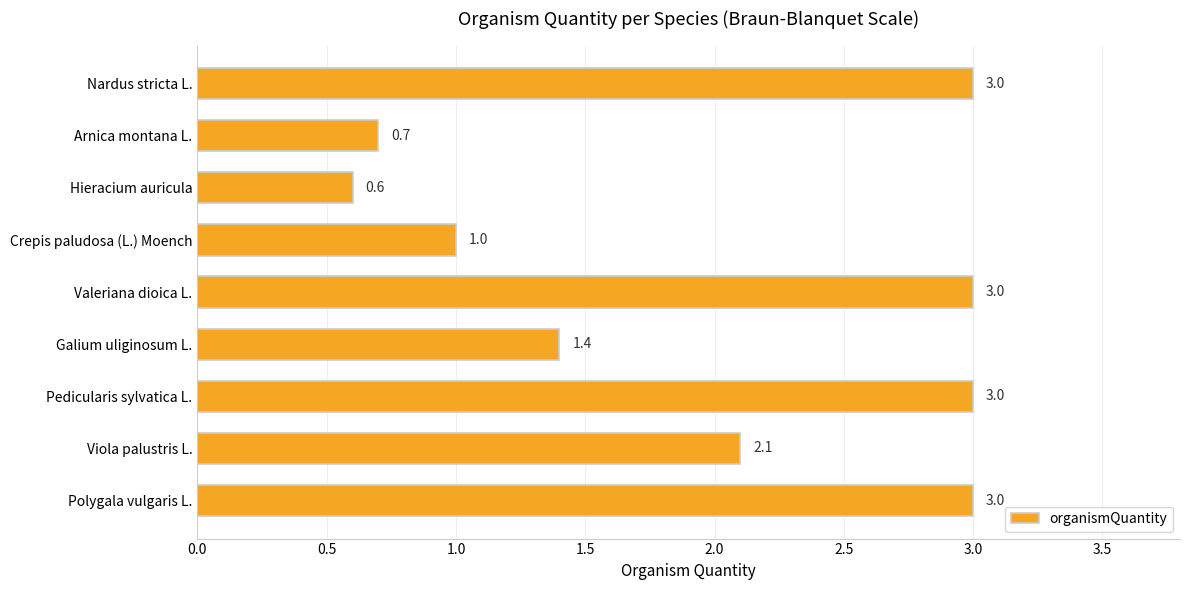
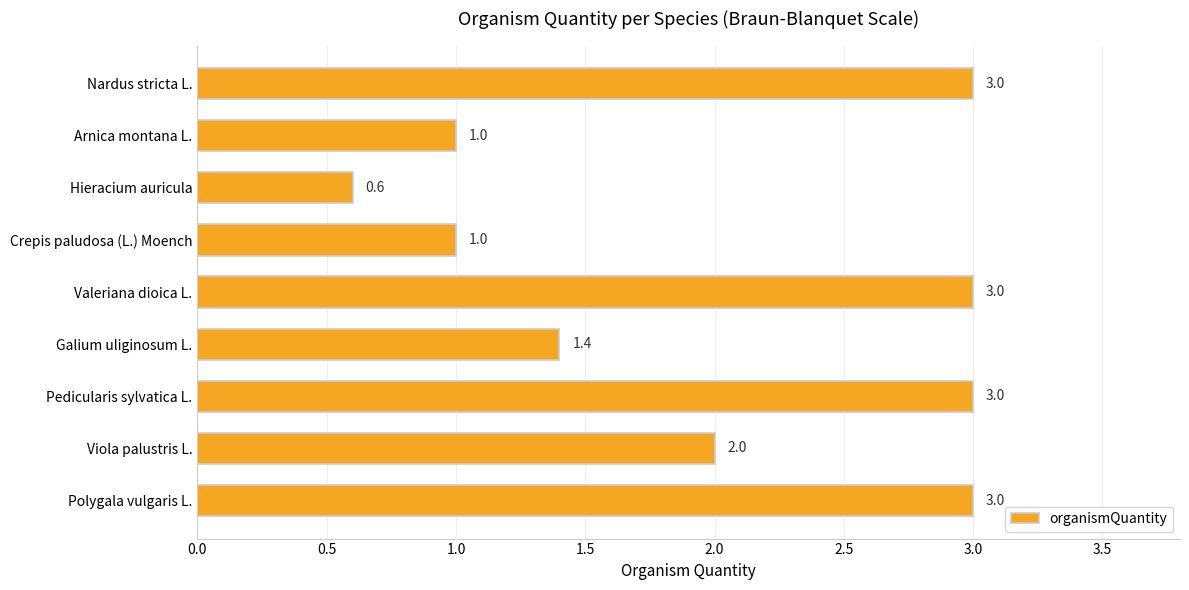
  {
    "Nardus stricta L.": 3.0,
-   "Arnica montana L.": 0.7,
+   "Arnica montana L.": 1.0,
    "Hieracium auricula": 0.6,
    "Crepis paludosa (L.) Moench": 1.0,
    "Valeriana dioica L.": 3.0,
    "Galium uliginosum L.": 1.4,
    "Pedicularis sylvatica L.": 3.0,
-   "Viola palustris L.": 2.1,
+   "Viola palustris L.": 2.0,
    "Polygala vulgaris L.": 3.0
  }
